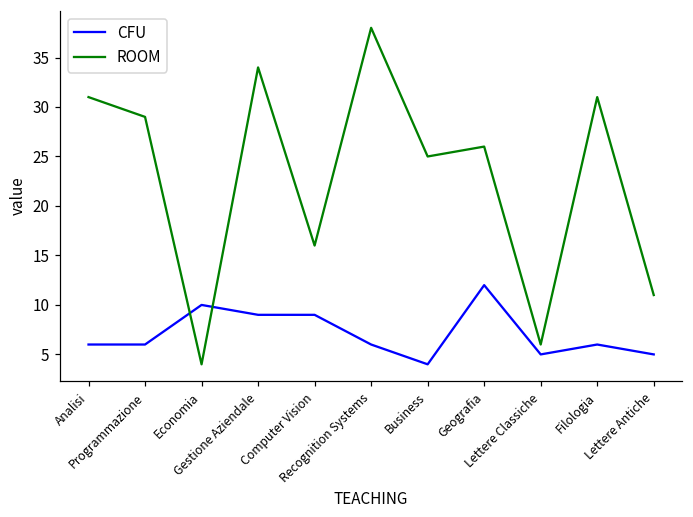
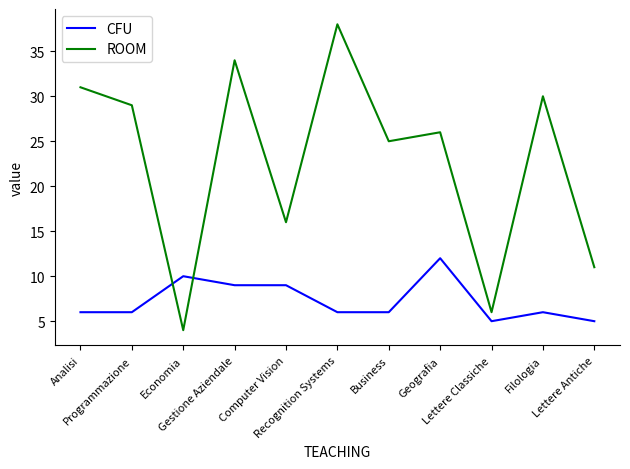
  {
    "CFU": {
      "Analisi": 6,
      "Programmazione": 6,
      "Economia": 10,
      "Gestione Aziendale": 9,
      "Computer Vision": 9,
      "Recognition Systems": 6,
-     "Business": 4,
+     "Business": 6,
      "Geografia": 12,
      "Lettere Classiche": 5,
      "Filologia": 6,
      "Lettere Antiche": 5
    },
    "ROOM": {
      "Analisi": 31,
      "Programmazione": 29,
      "Economia": 4,
      "Gestione Aziendale": 34,
      "Computer Vision": 16,
      "Recognition Systems": 38,
      "Business": 25,
      "Geografia": 26,
      "Lettere Classiche": 6,
-     "Filologia": 31,
+     "Filologia": 30,
      "Lettere Antiche": 11
    }
  }
